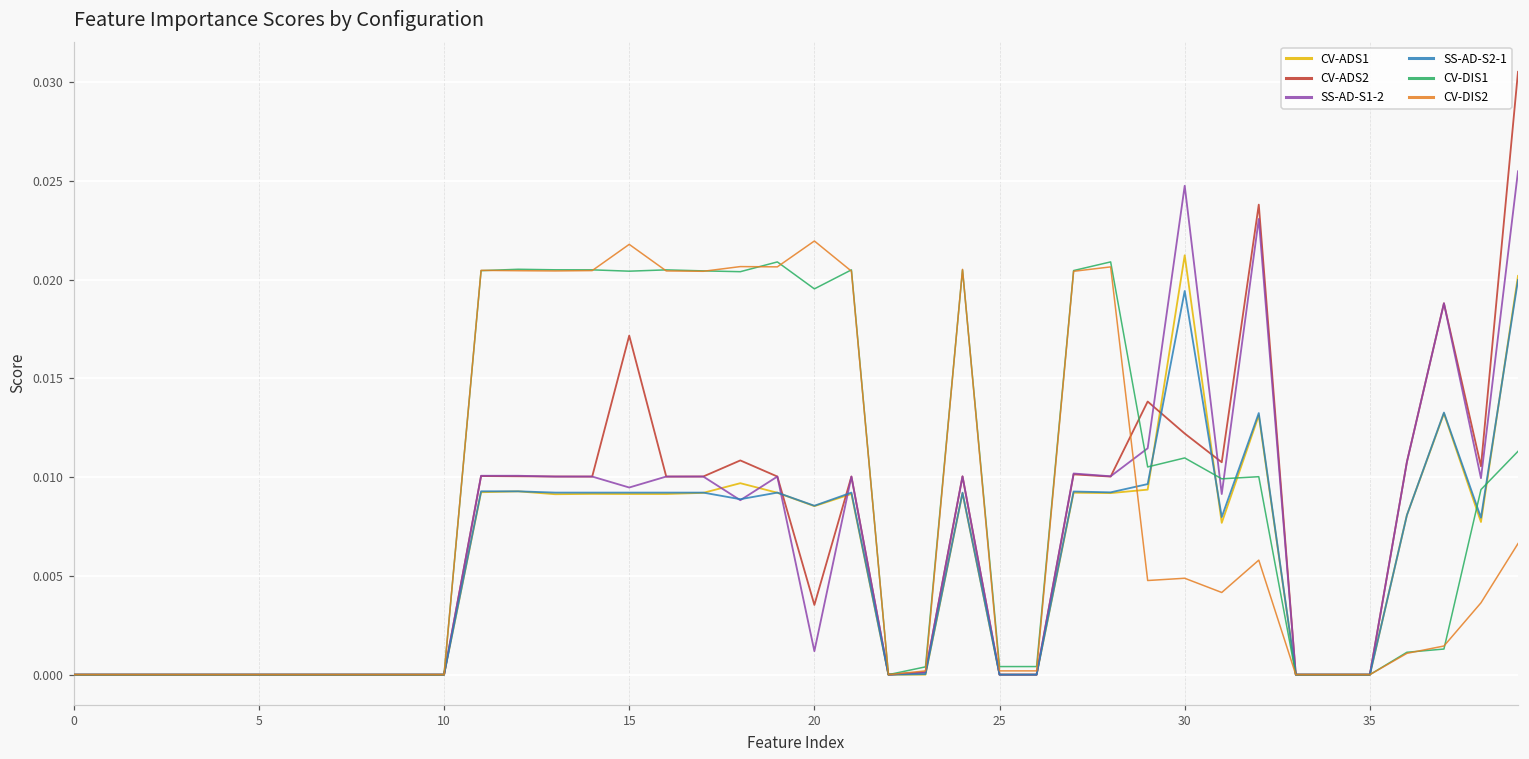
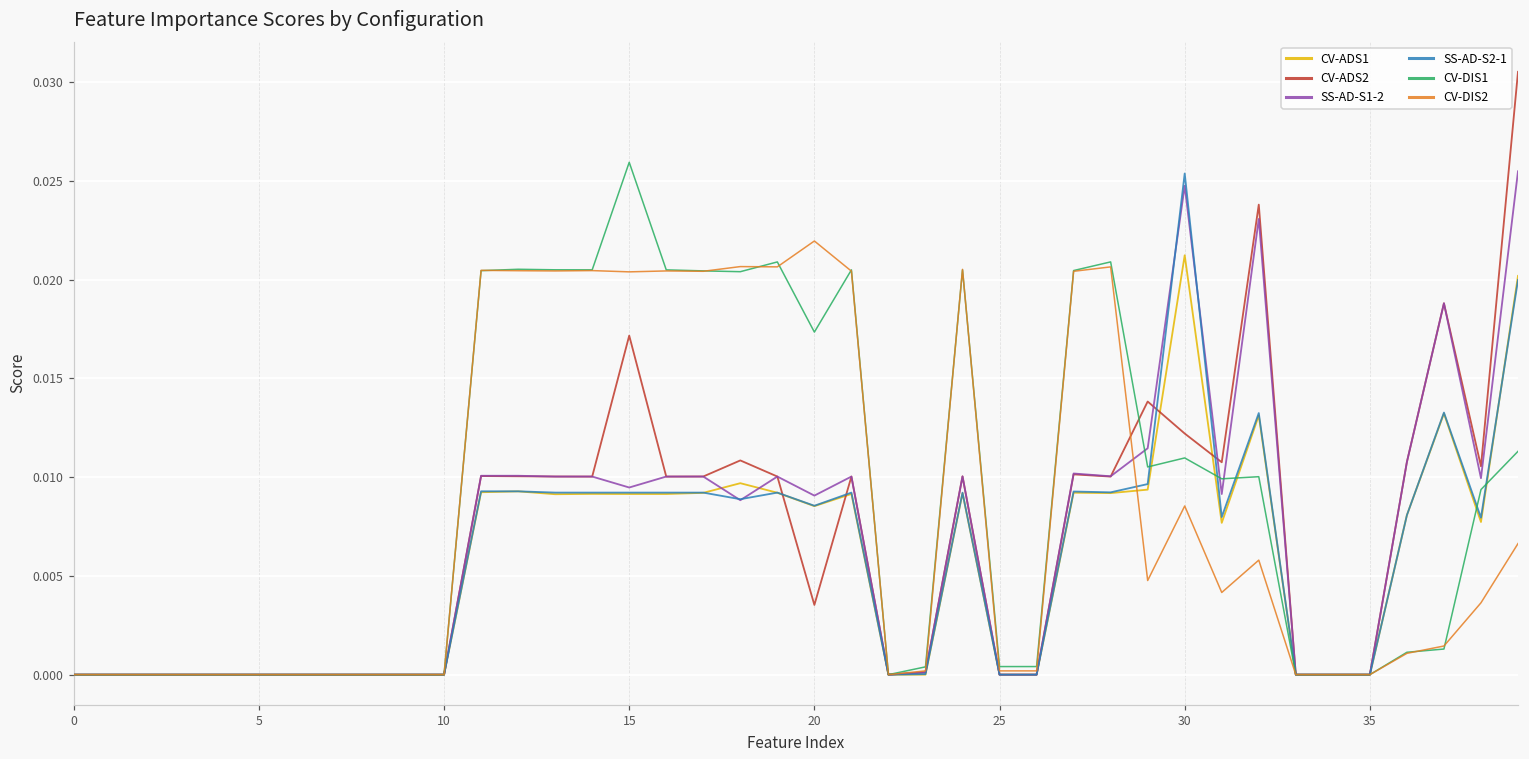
  {
    "CV-ADS1": {
      "30": 0.0212
    },
    "CV-ADS2": {
      "15": 0.0172,
      "20": 0.0035,
      "30": 0.0122
    },
    "SS-AD-S1-2": {
      "15": 0.0095,
-     "20": 0.0012,
+     "20": 0.0091,
      "30": 0.0248
    },
    "SS-AD-S2-1": {
-     "30": 0.0194
+     "30": 0.0254
    },
    "CV-DIS1": {
-     "15": 0.0204,
-     "20": 0.0195,
+     "15": 0.0259,
+     "20": 0.0173,
      "25": 0.0004,
      "30": 0.0110
    },
    "CV-DIS2": {
-     "15": 0.0218,
+     "15": 0.0204,
      "20": 0.0220,
      "25": 0.0002,
-     "30": 0.0049
+     "30": 0.0085
    }
  }
